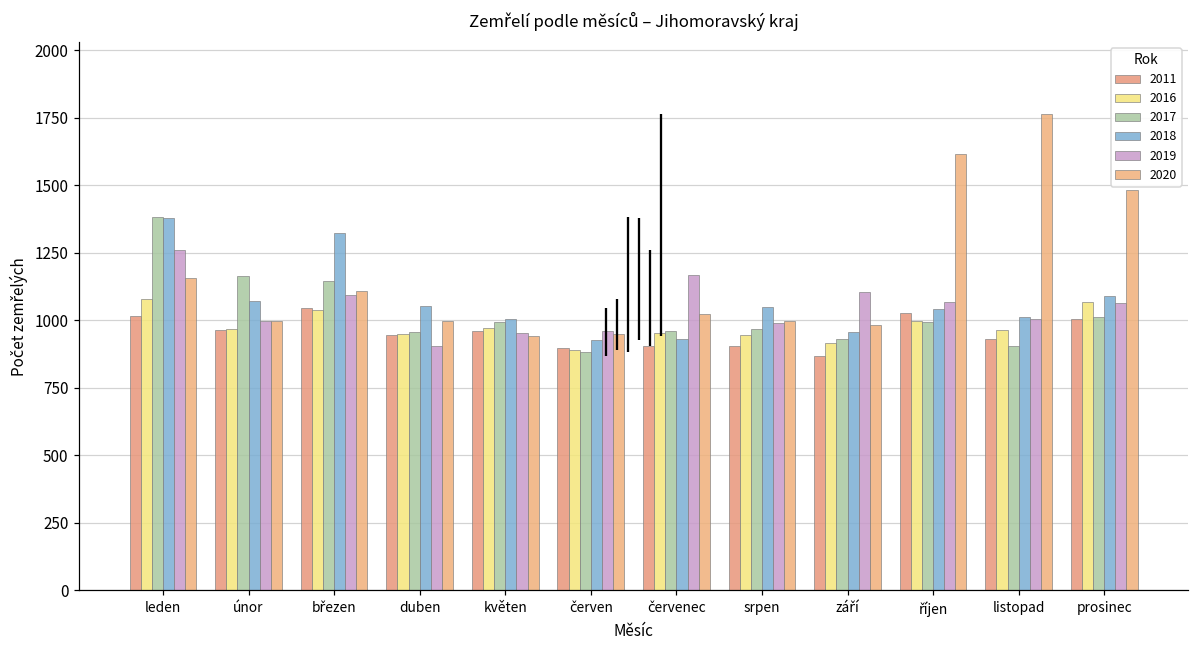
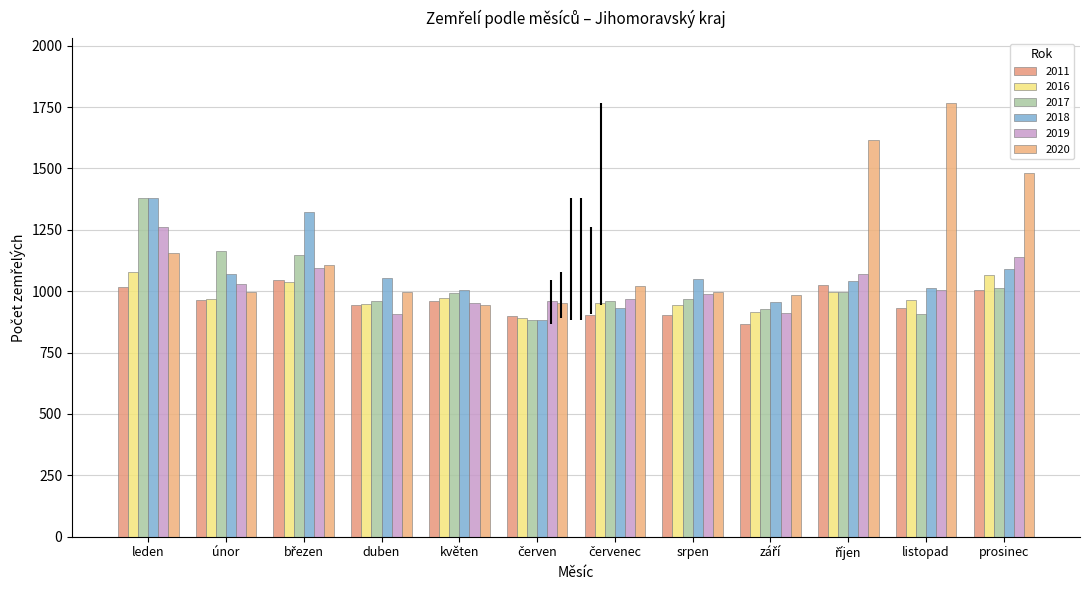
  {
    "2017": {
      "leden": 1380,
      "únor": 1170,
      "březen": 1150,
      "duben": 960,
      "květen": 990,
      "červen": 880,
      "červenec": 960,
      "srpen": 970,
      "září": 930,
      "říjen": 1000,
      "listopad": 910,
      "prosinec": 1010
    },
    "2018": {
      "leden": 1380,
      "únor": 1070,
      "březen": 1320,
      "duben": 1050,
      "květen": 1010,
-     "červen": 930,
+     "červen": 880,
      "červenec": 930,
      "srpen": 1050,
      "září": 960,
      "říjen": 1040,
      "listopad": 1010,
      "prosinec": 1090
    },
    "2019": {
      "leden": 1260,
-     "únor": 1000,
+     "únor": 1030,
      "březen": 1090,
      "duben": 910,
      "květen": 950,
      "červen": 960,
-     "červenec": 1170,
+     "červenec": 970,
      "srpen": 990,
-     "září": 1100,
+     "září": 910,
      "říjen": 1070,
      "listopad": 1000,
-     "prosinec": 1070
+     "prosinec": 1140
    }
  }
